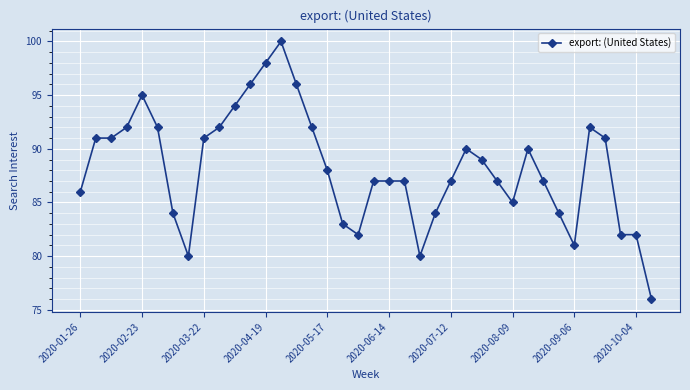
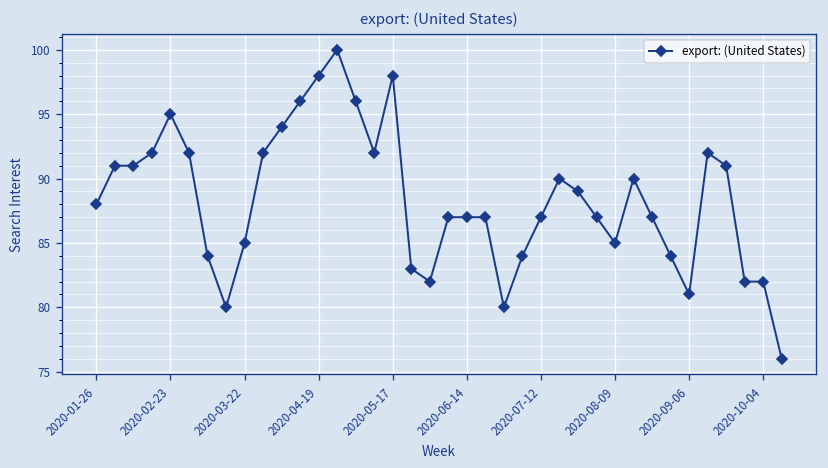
  {
-   "2020-01-26": 86,
+   "2020-01-26": 88,
    "2020-02-23": 95,
-   "2020-03-22": 91,
+   "2020-03-22": 85,
    "2020-04-19": 98,
-   "2020-05-17": 88,
+   "2020-05-17": 98,
    "2020-06-14": 87,
    "2020-07-12": 87,
    "2020-08-09": 85,
    "2020-09-06": 81,
    "2020-10-04": 82
  }
